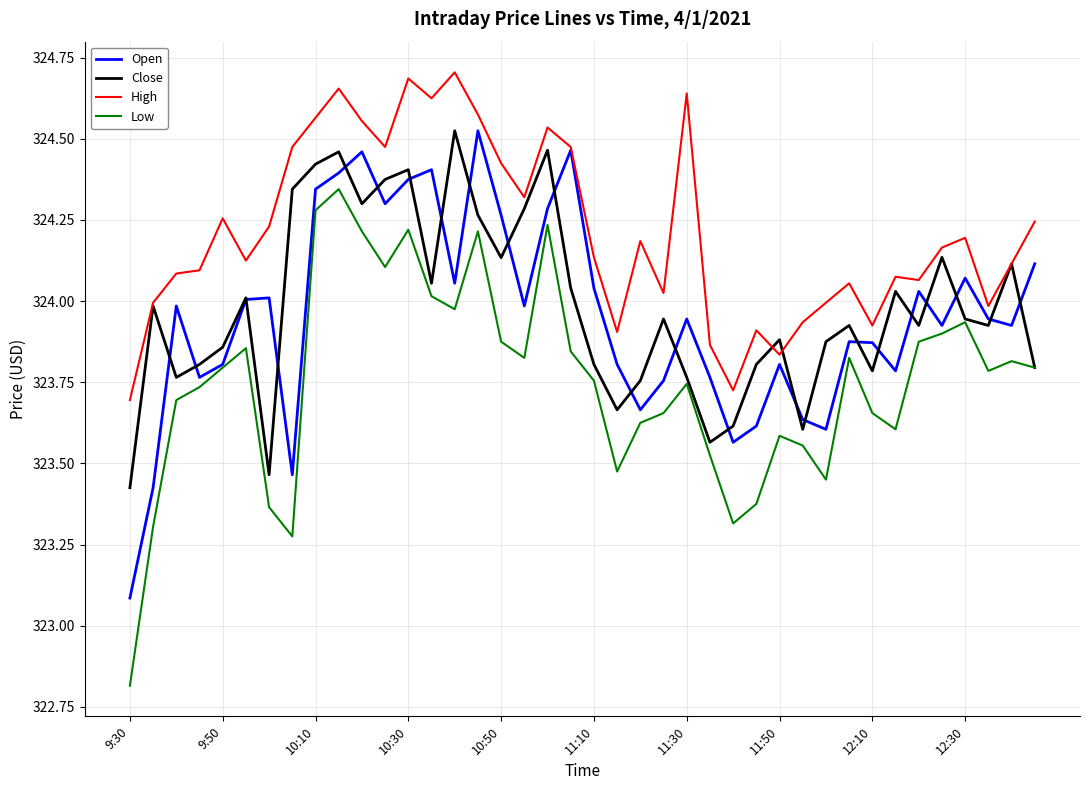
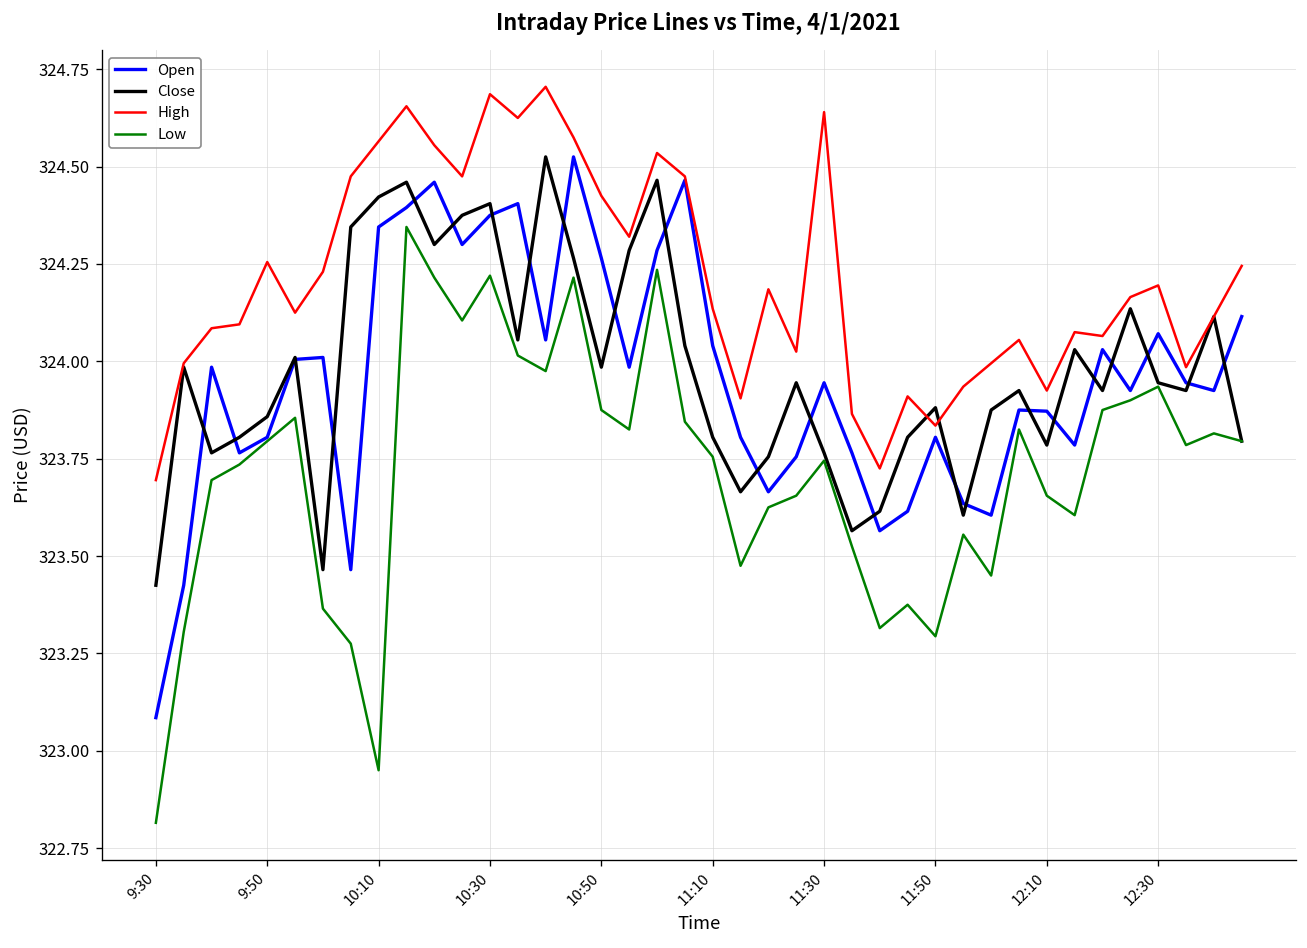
  {
    "Open": {
      "9:30": 323.09,
      "9:50": 323.81,
      "10:10": 324.35,
      "10:30": 324.38,
      "10:50": 324.27,
      "11:10": 324.04,
      "11:30": 323.95,
      "11:50": 323.81,
      "12:10": 323.87,
      "12:30": 324.07
    },
    "Close": {
      "9:30": 323.43,
      "9:50": 323.86,
      "10:10": 324.42,
      "10:30": 324.41,
-     "10:50": 324.13,
+     "10:50": 323.99,
      "11:10": 323.81,
      "11:30": 323.77,
      "11:50": 323.88,
      "12:10": 323.79,
      "12:30": 323.95
    },
    "High": {
      "9:30": 323.70,
      "9:50": 324.26,
      "10:10": 324.57,
      "10:30": 324.69,
      "10:50": 324.43,
      "11:10": 324.14,
      "11:30": 324.64,
      "11:50": 323.84,
      "12:10": 323.93,
      "12:30": 324.20
    },
    "Low": {
      "9:30": 322.82,
      "9:50": 323.80,
-     "10:10": 324.28,
+     "10:10": 322.95,
      "10:30": 324.22,
      "10:50": 323.88,
      "11:10": 323.76,
      "11:30": 323.75,
-     "11:50": 323.59,
+     "11:50": 323.29,
      "12:10": 323.66,
      "12:30": 323.94
    }
  }
